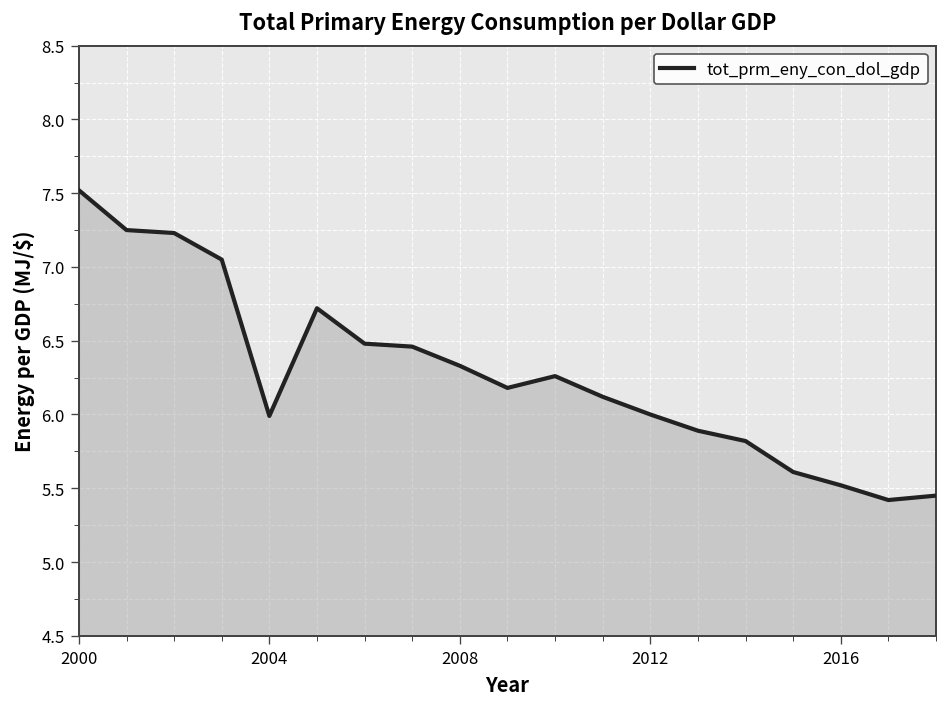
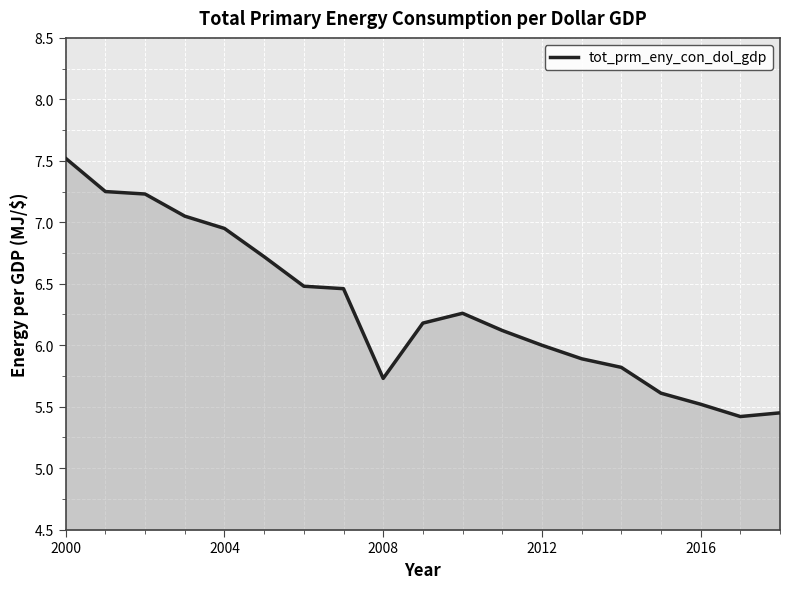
  {
    "2000": 7.52,
-   "2004": 5.99,
-   "2008": 6.33,
+   "2004": 6.95,
+   "2008": 5.73,
    "2012": 6.00,
    "2016": 5.52
  }
